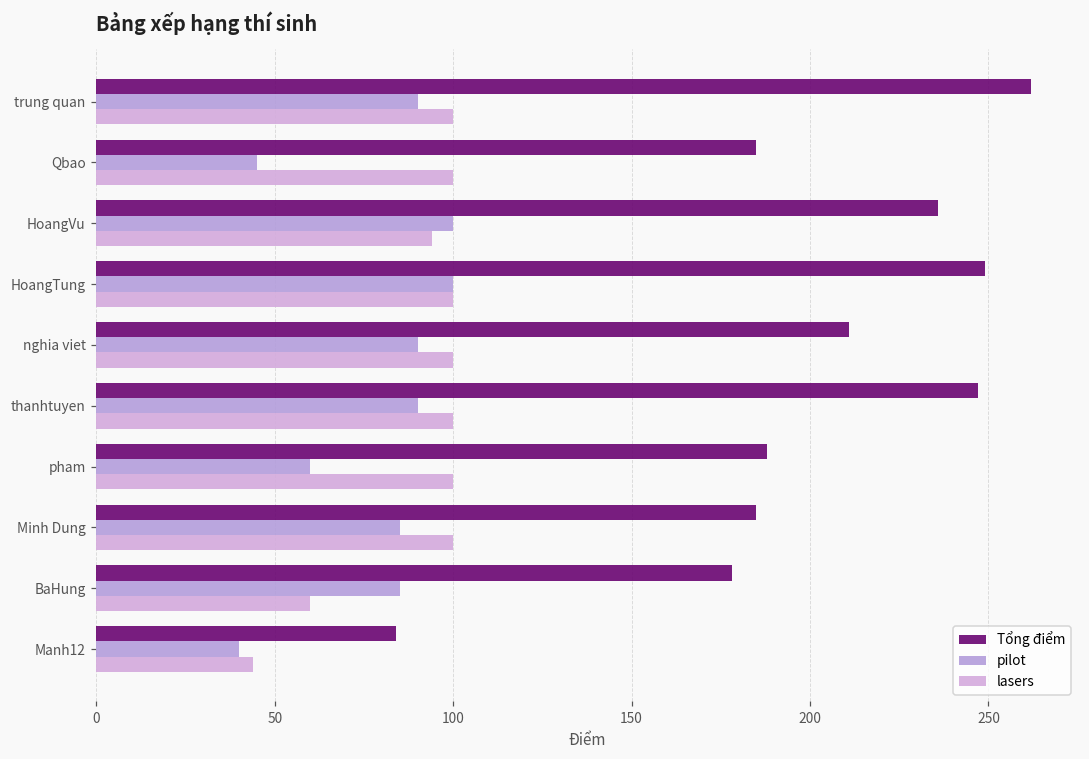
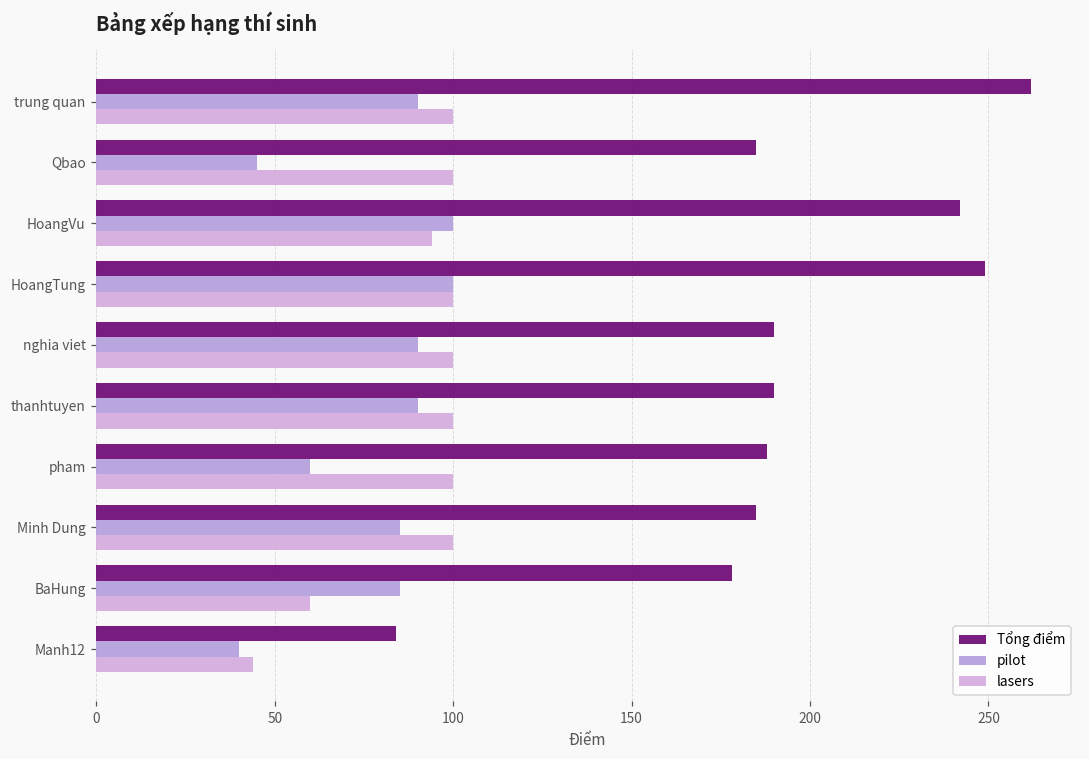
  {
    "Tổng điểm": {
      "trung quan": 262,
      "Qbao": 185,
-     "HoangVu": 236,
+     "HoangVu": 242,
      "HoangTung": 249,
-     "nghia viet": 211,
-     "thanhtuyen": 247,
+     "nghia viet": 190,
+     "thanhtuyen": 190,
      "pham": 188,
      "Minh Dung": 185,
      "BaHung": 178,
      "Manh12": 84
    }
  }
